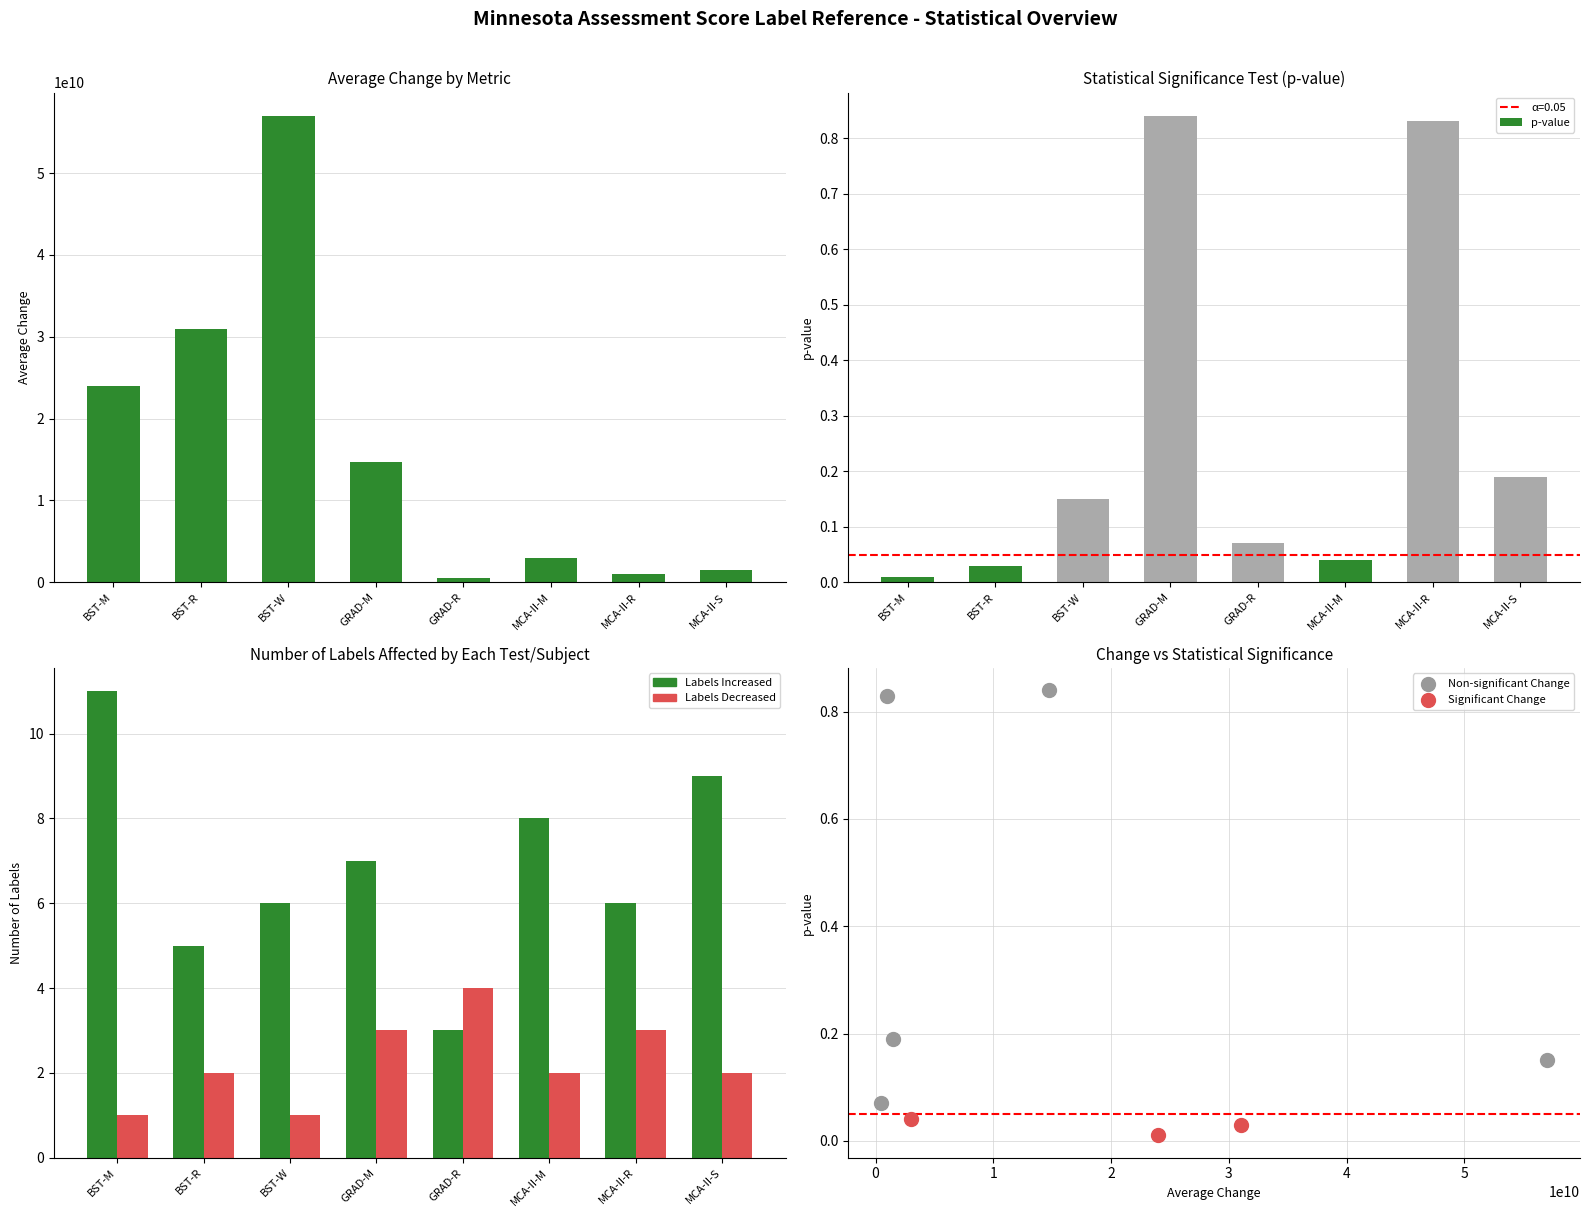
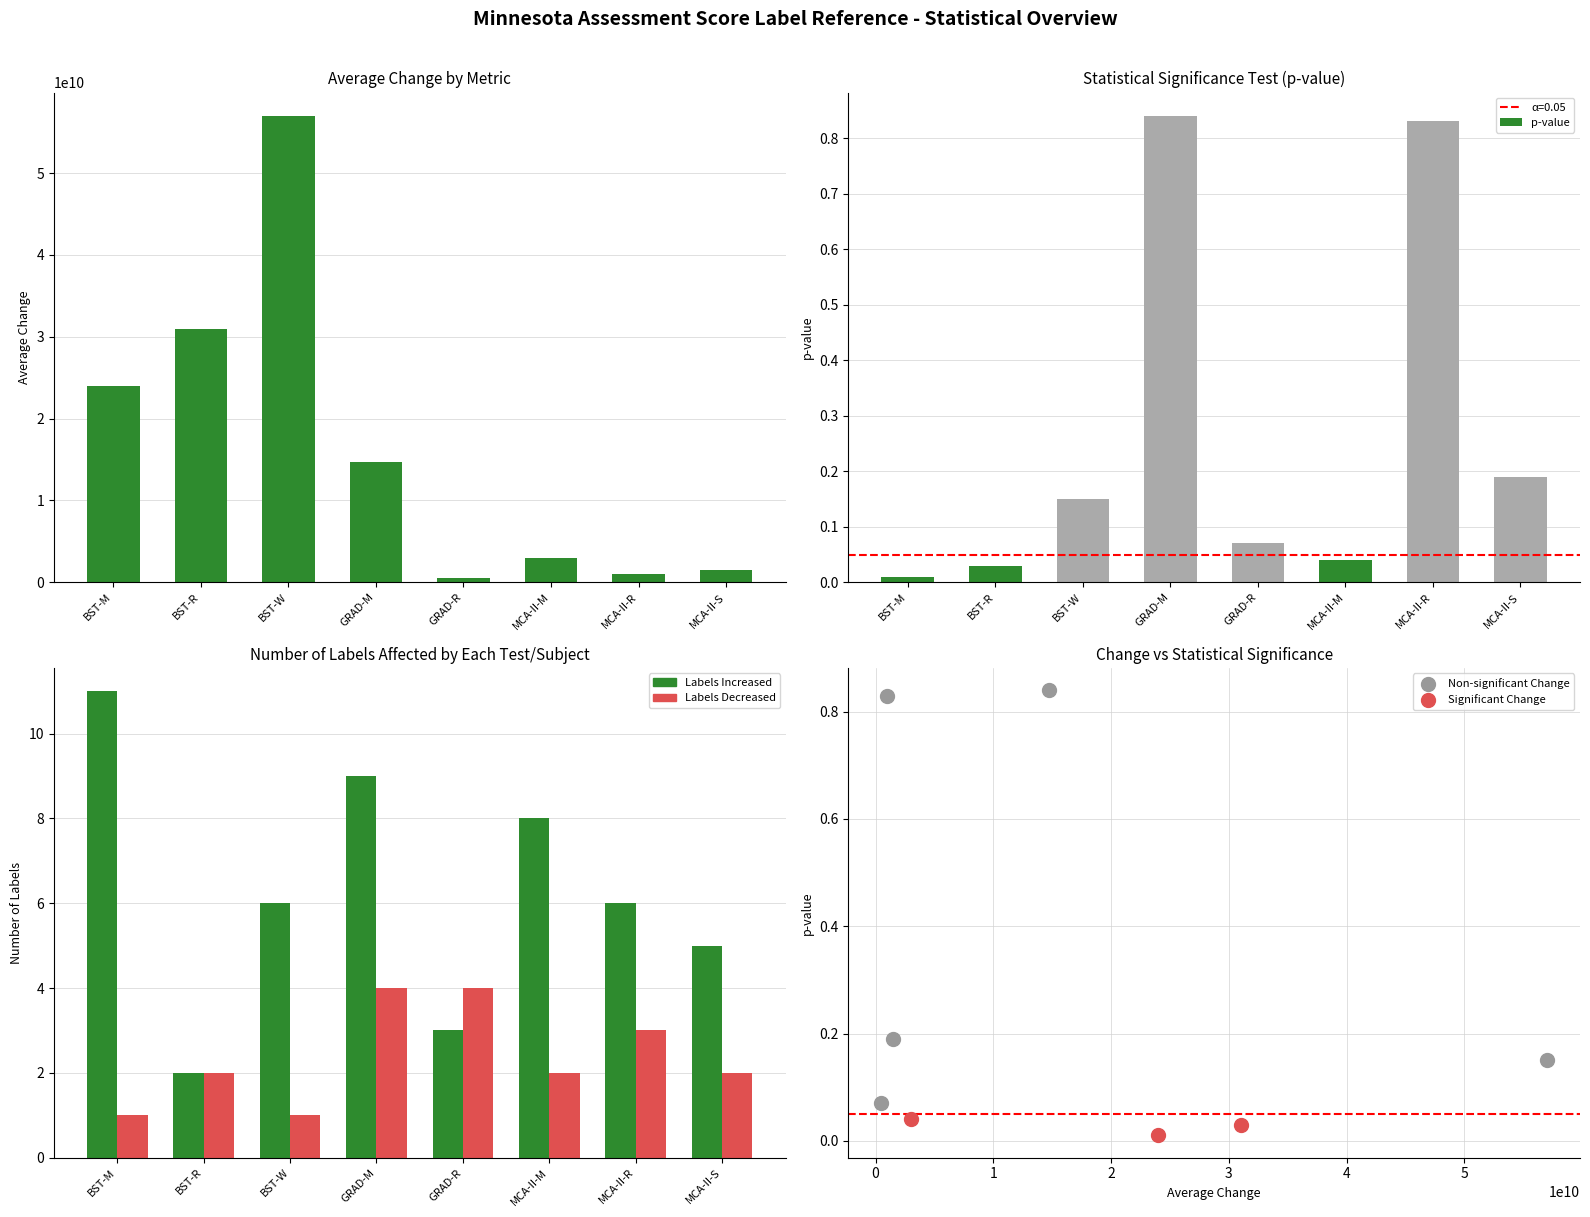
  {
    "Average Change by Metric": {
      "BST-M": 24000000000,
      "BST-R": 31000000000,
      "BST-W": 57000000000,
      "GRAD-M": 15000000000,
      "GRAD-R": 1000000000,
      "MCA-II-M": 3000000000,
      "MCA-II-R": 1000000000,
      "MCA-II-S": 2000000000
    },
    "Statistical Significance Test (p-value)": {
      "BST-M": 0.01,
      "BST-R": 0.03,
      "BST-W": 0.15,
      "GRAD-M": 0.84,
      "GRAD-R": 0.07,
      "MCA-II-M": 0.04,
      "MCA-II-R": 0.83,
      "MCA-II-S": 0.19
    },
    "Number of Labels Affected by Each Test/Subject": {
      "Labels Increased": {
        "BST-M": 11,
-       "BST-R": 5,
+       "BST-R": 2,
        "BST-W": 6,
-       "GRAD-M": 7,
+       "GRAD-M": 9,
        "GRAD-R": 3,
        "MCA-II-M": 8,
        "MCA-II-R": 6,
-       "MCA-II-S": 9
+       "MCA-II-S": 5
      },
      "Labels Decreased": {
        "BST-M": 1,
        "BST-R": 2,
        "BST-W": 1,
-       "GRAD-M": 3,
+       "GRAD-M": 4,
        "GRAD-R": 4,
        "MCA-II-M": 2,
        "MCA-II-R": 3,
        "MCA-II-S": 2
      }
    }
  }
